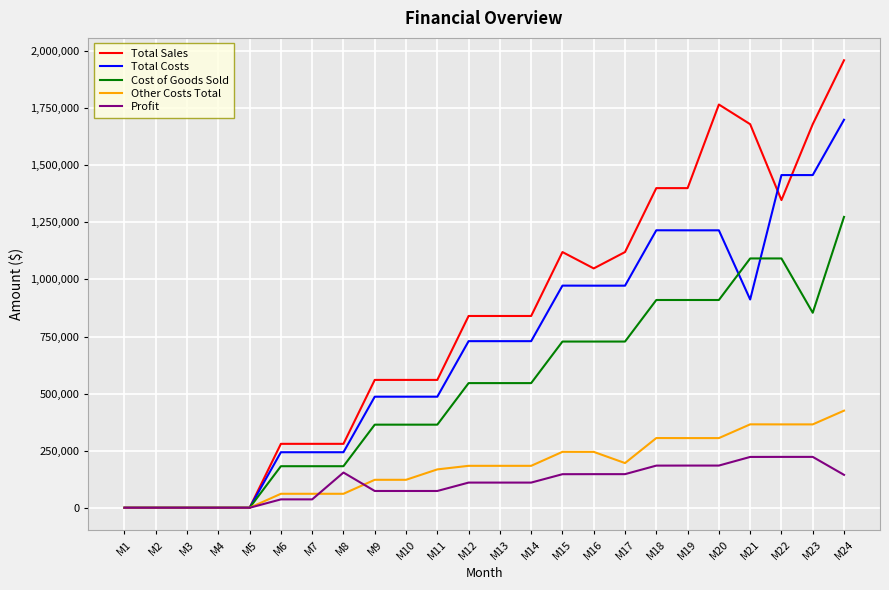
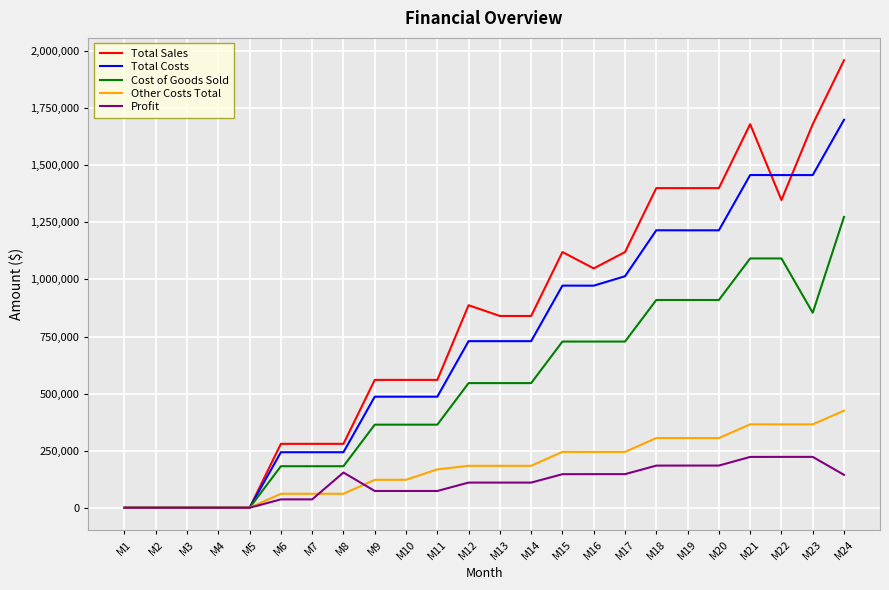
  {
    "Total Sales": {
      "M6": "280,000",
      "M7": "280,000",
      "M8": "280,000",
      "M9": "560,000",
      "M10": "560,000",
      "M11": "560,000",
-     "M12": "840,000",
+     "M12": "890,000",
      "M13": "840,000",
      "M14": "840,000",
      "M15": "1,120,000",
      "M16": "1,050,000",
      "M17": "1,120,000",
      "M18": "1,400,000",
      "M19": "1,400,000",
-     "M20": "1,770,000",
+     "M20": "1,400,000",
      "M21": "1,680,000",
      "M22": "1,350,000",
      "M23": "1,680,000",
      "M24": "1,960,000"
    },
    "Total Costs": {
      "M6": "240,000",
      "M7": "240,000",
      "M8": "240,000",
      "M9": "490,000",
      "M10": "490,000",
      "M11": "490,000",
      "M12": "730,000",
      "M13": "730,000",
      "M14": "730,000",
      "M15": "970,000",
      "M16": "970,000",
-     "M17": "970,000",
+     "M17": "1,010,000",
      "M18": "1,220,000",
      "M19": "1,220,000",
      "M20": "1,220,000",
-     "M21": "910,000",
+     "M21": "1,460,000",
      "M22": "1,460,000",
      "M23": "1,460,000",
      "M24": "1,700,000"
    },
    "Cost of Goods Sold": {
      "M6": "180,000",
      "M7": "180,000",
      "M8": "180,000",
      "M9": "360,000",
      "M10": "360,000",
      "M11": "360,000",
      "M12": "550,000",
      "M13": "550,000",
      "M14": "550,000",
      "M15": "730,000",
      "M16": "730,000",
      "M17": "730,000",
      "M18": "910,000",
      "M19": "910,000",
      "M20": "910,000",
      "M21": "1,090,000",
      "M22": "1,090,000",
      "M23": "850,000",
      "M24": "1,270,000"
    },
    "Other Costs Total": {
      "M6": "60,000",
      "M7": "60,000",
      "M8": "60,000",
      "M9": "120,000",
      "M10": "120,000",
      "M11": "170,000",
      "M12": "180,000",
      "M13": "180,000",
      "M14": "180,000",
      "M15": "240,000",
      "M16": "240,000",
-     "M17": "200,000",
+     "M17": "240,000",
      "M18": "310,000",
      "M19": "310,000",
      "M20": "310,000",
      "M21": "370,000",
      "M22": "370,000",
      "M23": "370,000",
      "M24": "430,000"
    },
    "Profit": {
      "M6": "40,000",
      "M7": "40,000",
      "M8": "150,000",
      "M9": "70,000",
      "M10": "70,000",
      "M11": "70,000",
      "M12": "110,000",
      "M13": "110,000",
      "M14": "110,000",
      "M15": "150,000",
      "M16": "150,000",
      "M17": "150,000",
      "M18": "180,000",
      "M19": "180,000",
      "M20": "180,000",
      "M21": "220,000",
      "M22": "220,000",
      "M23": "220,000",
      "M24": "140,000"
    }
  }
